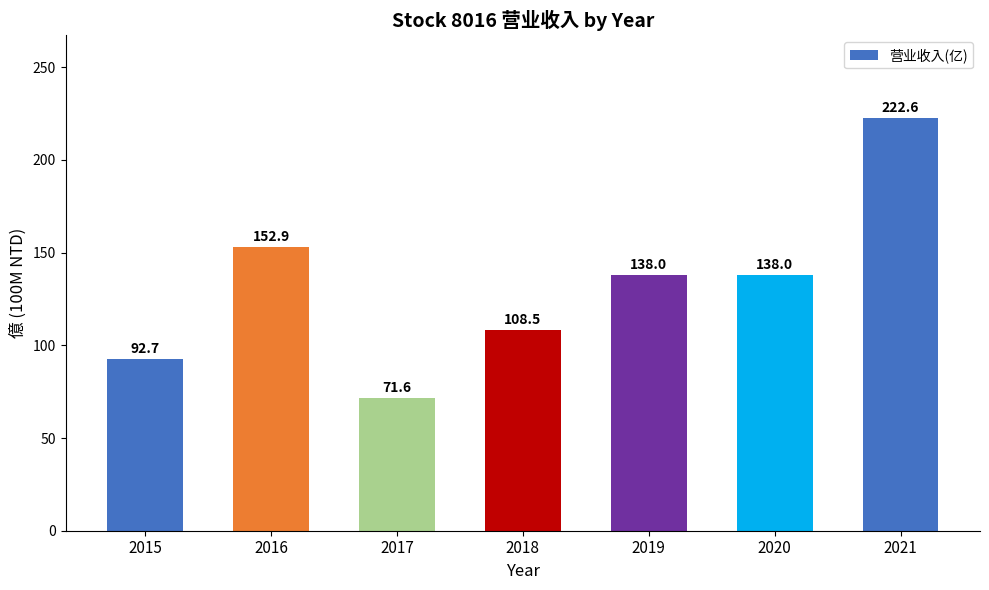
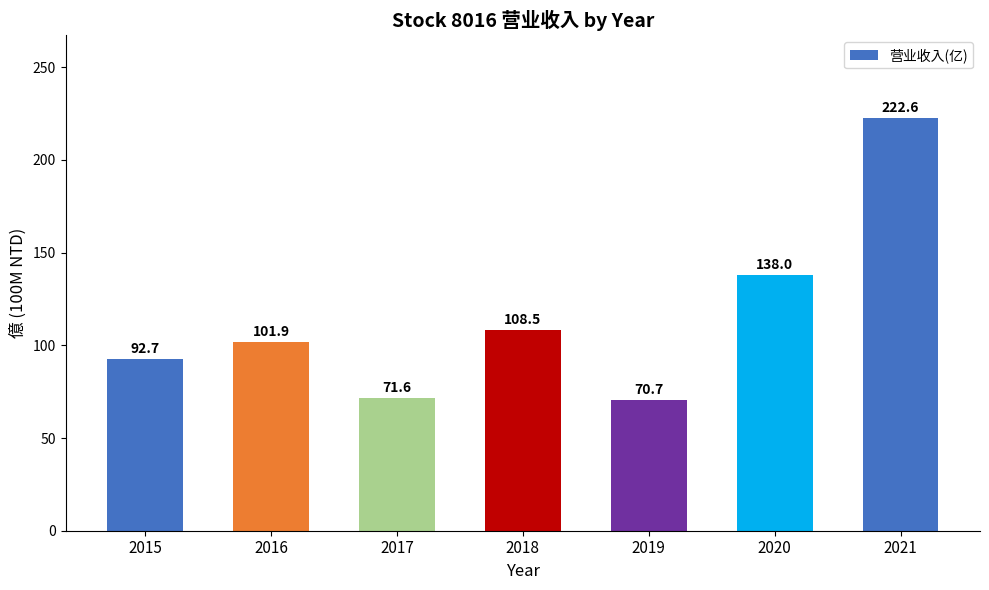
  {
    "2015": 92.7,
-   "2016": 152.9,
+   "2016": 101.9,
    "2017": 71.6,
    "2018": 108.5,
-   "2019": 138.0,
+   "2019": 70.7,
    "2020": 138.0,
    "2021": 222.6
  }
